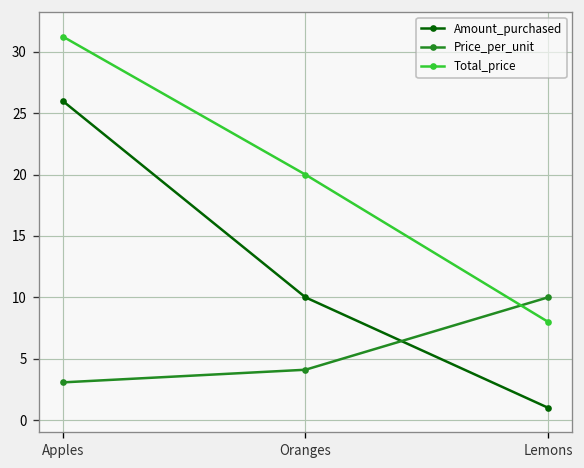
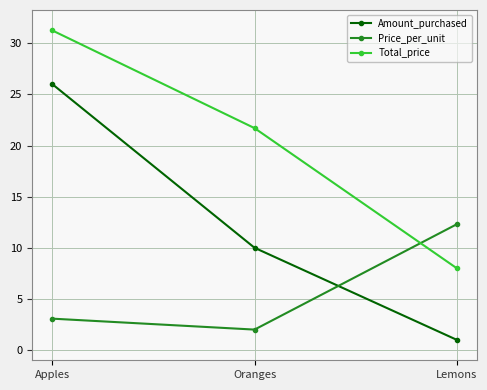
  {
    "Amount_purchased": {
      "Apples": 26.0,
      "Oranges": 10.0,
      "Lemons": 1.0
    },
    "Price_per_unit": {
      "Apples": 3.1,
-     "Oranges": 4.1,
-     "Lemons": 10.0
+     "Oranges": 2.0,
+     "Lemons": 12.3
    },
    "Total_price": {
      "Apples": 31.3,
-     "Oranges": 20.0,
+     "Oranges": 21.7,
      "Lemons": 8.0
    }
  }
